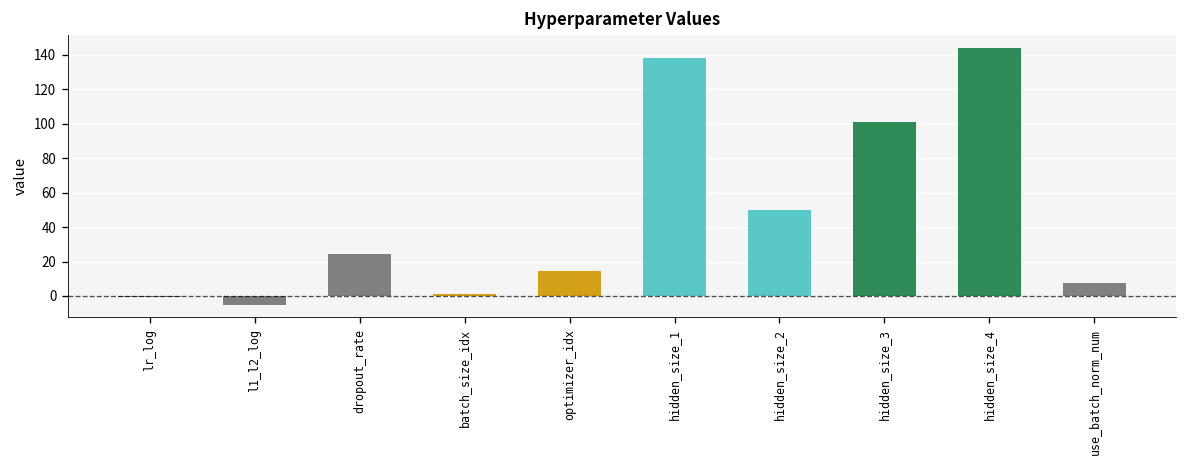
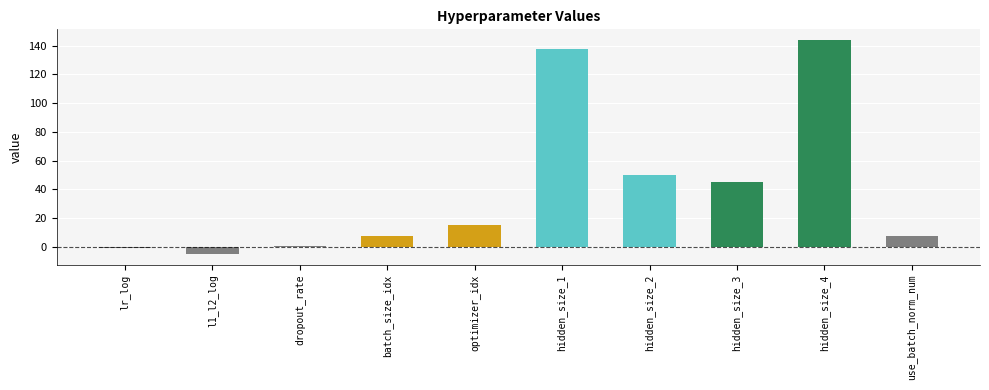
  {
    "l1_l2_log": -5,
-   "dropout_rate": 24,
-   "batch_size_idx": 1,
+   "dropout_rate": 0,
+   "batch_size_idx": 8,
    "optimizer_idx": 15,
    "hidden_size_1": 138,
    "hidden_size_2": 50,
-   "hidden_size_3": 101,
+   "hidden_size_3": 45,
    "hidden_size_4": 144,
    "use_batch_norm_num": 8
  }
